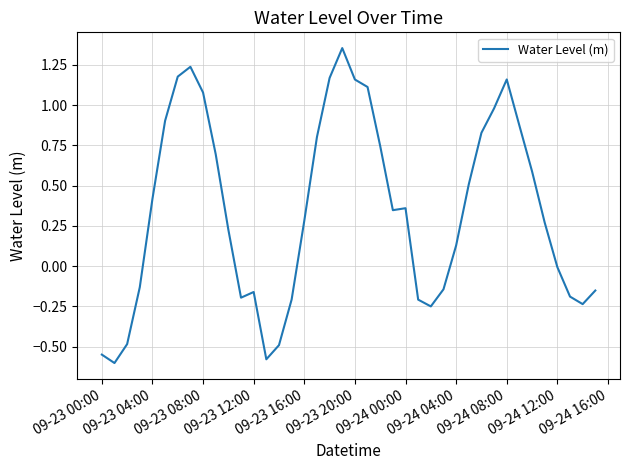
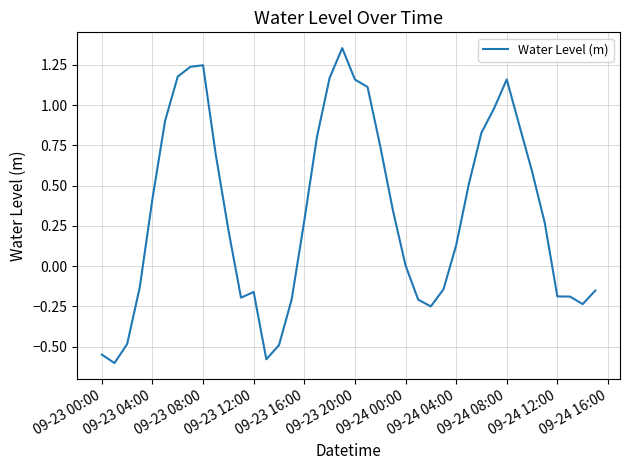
  {
    "09-23 00:00": -0.55,
    "09-23 04:00": 0.42,
-   "09-23 08:00": 1.08,
+   "09-23 08:00": 1.25,
    "09-23 12:00": -0.16,
    "09-23 16:00": 0.28,
    "09-23 20:00": 1.16,
-   "09-24 00:00": 0.36,
+   "09-24 00:00": 0.00,
    "09-24 04:00": 0.13,
    "09-24 08:00": 1.16,
-   "09-24 12:00": -0.01
+   "09-24 12:00": -0.19
  }
